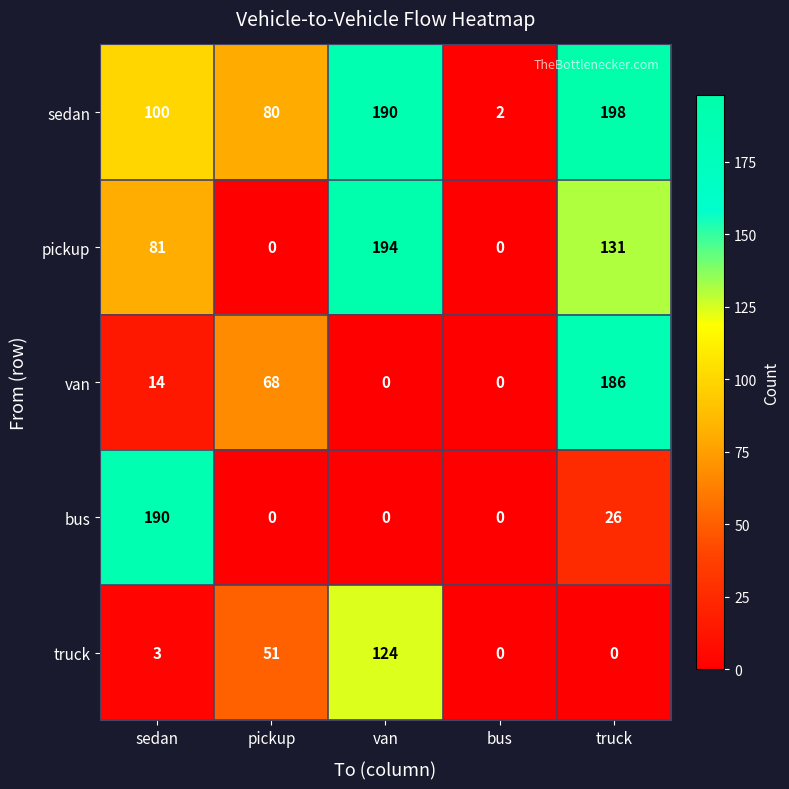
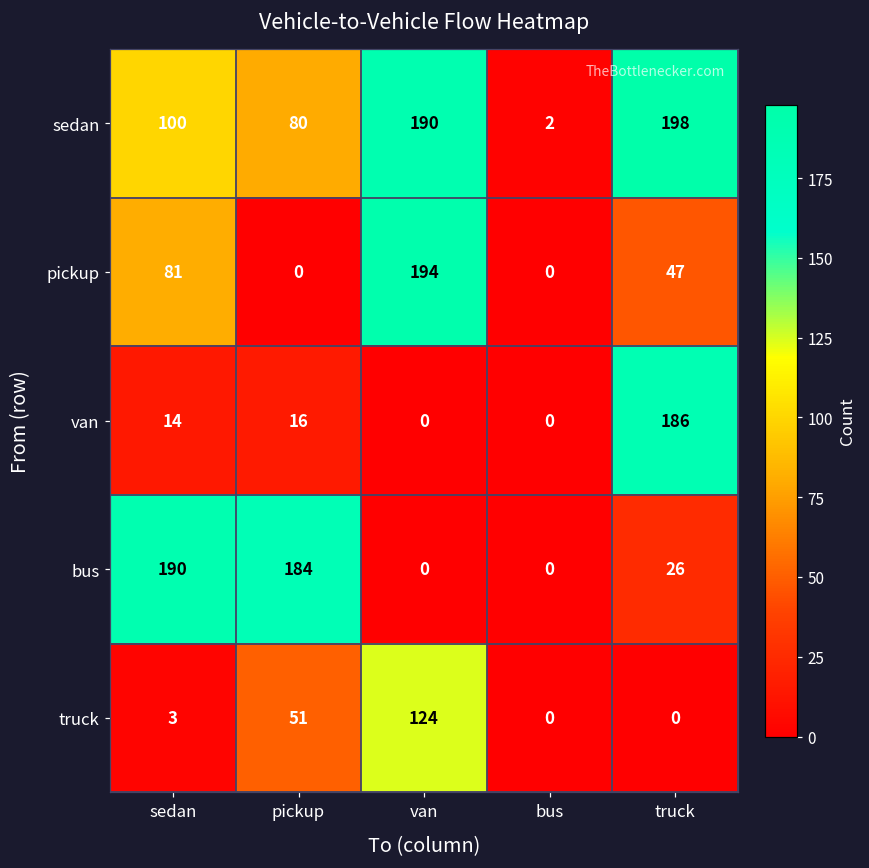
  {
    "sedan": {
      "sedan": 100,
      "pickup": 80,
      "van": 190,
      "bus": 2
    },
    "pickup": {
      "sedan": 81,
      "pickup": 0,
      "van": 194,
      "bus": 0,
-     "truck": 131
+     "truck": 47
    },
    "van": {
      "sedan": 14,
-     "pickup": 68,
+     "pickup": 16,
      "van": 0,
      "bus": 0,
      "truck": 186
    },
    "bus": {
      "sedan": 190,
-     "pickup": 0,
+     "pickup": 184,
      "van": 0,
      "bus": 0,
      "truck": 26
    },
    "truck": {
      "sedan": 3,
      "pickup": 51,
      "van": 124,
      "bus": 0,
      "truck": 0
    }
  }
